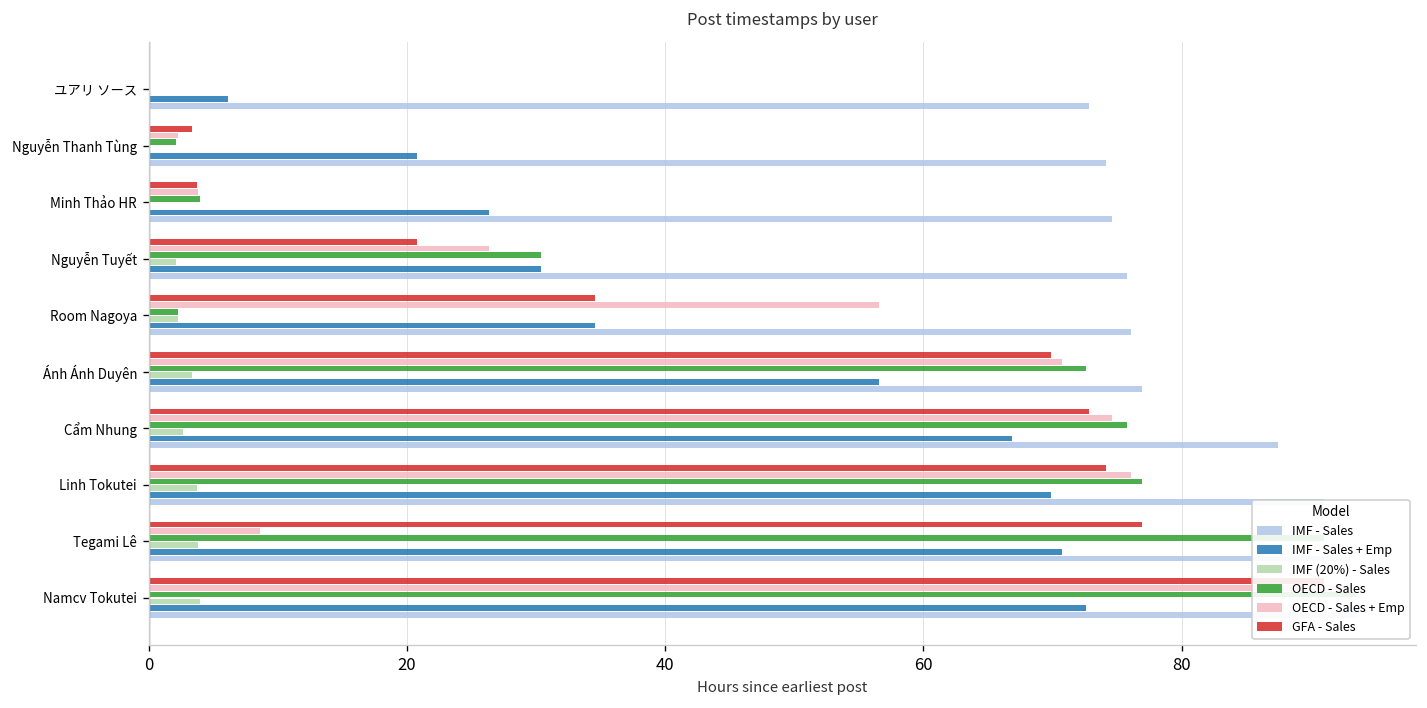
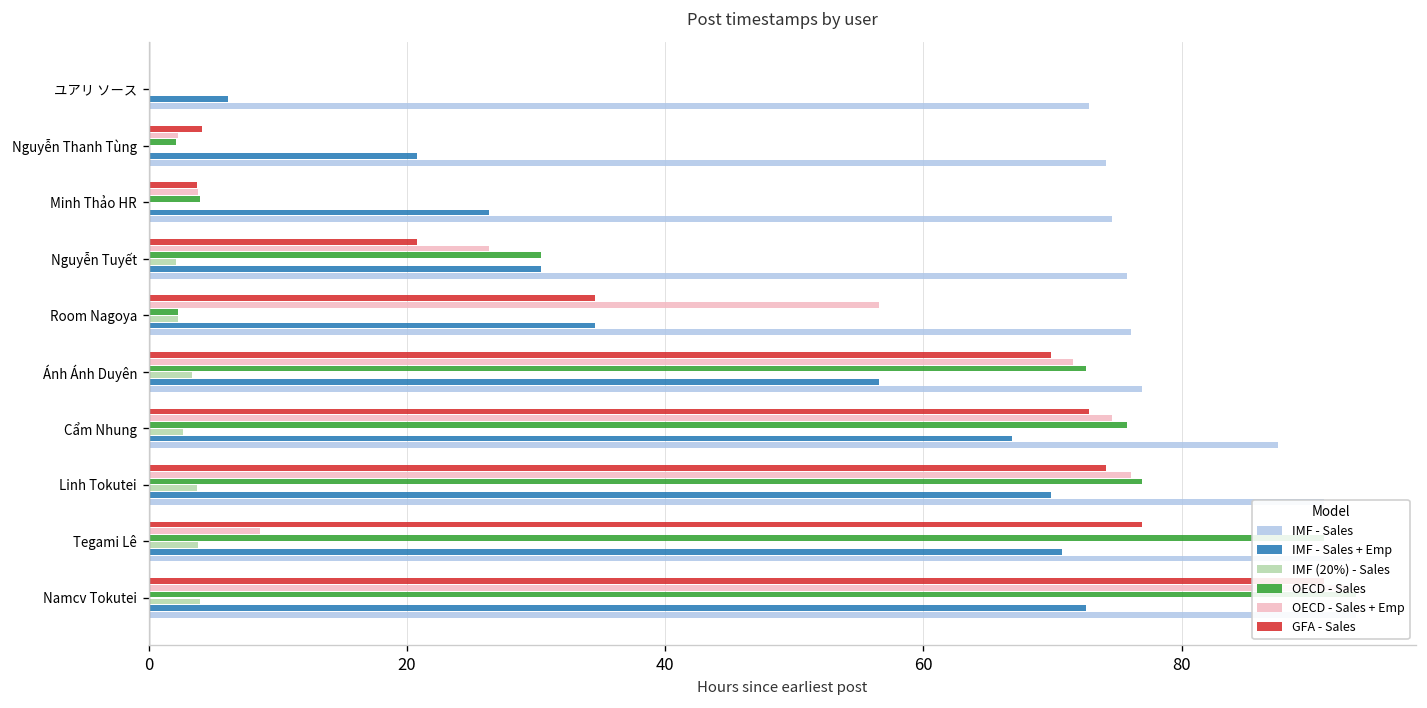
  {
    "IMF - Sales": {
      "ユアリ ソース": 72.8,
      "Nguyễn Thanh Tùng": 74.2,
      "Minh Thảo HR": 74.6,
      "Nguyễn Tuyết": 75.8,
      "Room Nagoya": 76.1,
      "Ánh Ánh Duyên": 76.9,
      "Cẩm Nhung": 87.5,
      "Linh Tokutei": 91.0
    },
    "IMF - Sales + Emp": {
      "ユアリ ソース": 6.2,
      "Nguyễn Thanh Tùng": 20.8,
      "Minh Thảo HR": 26.4,
      "Nguyễn Tuyết": 30.4,
      "Room Nagoya": 34.6,
      "Ánh Ánh Duyên": 56.5,
      "Cẩm Nhung": 66.9,
      "Linh Tokutei": 69.9,
      "Tegami Lê": 70.7,
      "Namcv Tokutei": 72.6
    },
    "IMF (20%) - Sales": {
      "ユアリ ソース": 0.0,
      "Nguyễn Thanh Tùng": 0.0,
      "Minh Thảo HR": 0.0,
      "Nguyễn Tuyết": 2.1,
      "Room Nagoya": 2.3,
      "Ánh Ánh Duyên": 3.4,
      "Cẩm Nhung": 2.7,
      "Linh Tokutei": 3.8,
      "Tegami Lê": 3.8,
      "Namcv Tokutei": 3.9
    },
    "OECD - Sales": {
      "ユアリ ソース": 0.0,
      "Nguyễn Thanh Tùng": 2.1,
      "Minh Thảo HR": 3.9,
      "Nguyễn Tuyết": 30.4,
      "Room Nagoya": 2.2,
      "Ánh Ánh Duyên": 72.6,
      "Cẩm Nhung": 75.8,
      "Linh Tokutei": 76.9
    },
    "OECD - Sales + Emp": {
      "ユアリ ソース": 0.0,
      "Nguyễn Thanh Tùng": 2.3,
      "Minh Thảo HR": 3.8,
      "Nguyễn Tuyết": 26.4,
      "Room Nagoya": 56.5,
-     "Ánh Ánh Duyên": 70.7,
+     "Ánh Ánh Duyên": 71.6,
      "Cẩm Nhung": 74.6,
      "Linh Tokutei": 76.1,
      "Tegami Lê": 8.6
    },
    "GFA - Sales": {
      "ユアリ ソース": 0.0,
-     "Nguyễn Thanh Tùng": 3.4,
+     "Nguyễn Thanh Tùng": 4.2,
      "Minh Thảo HR": 3.8,
      "Nguyễn Tuyết": 20.8,
      "Room Nagoya": 34.6,
      "Ánh Ánh Duyên": 69.9,
      "Cẩm Nhung": 72.8,
      "Linh Tokutei": 74.2,
      "Tegami Lê": 76.9
    }
  }
